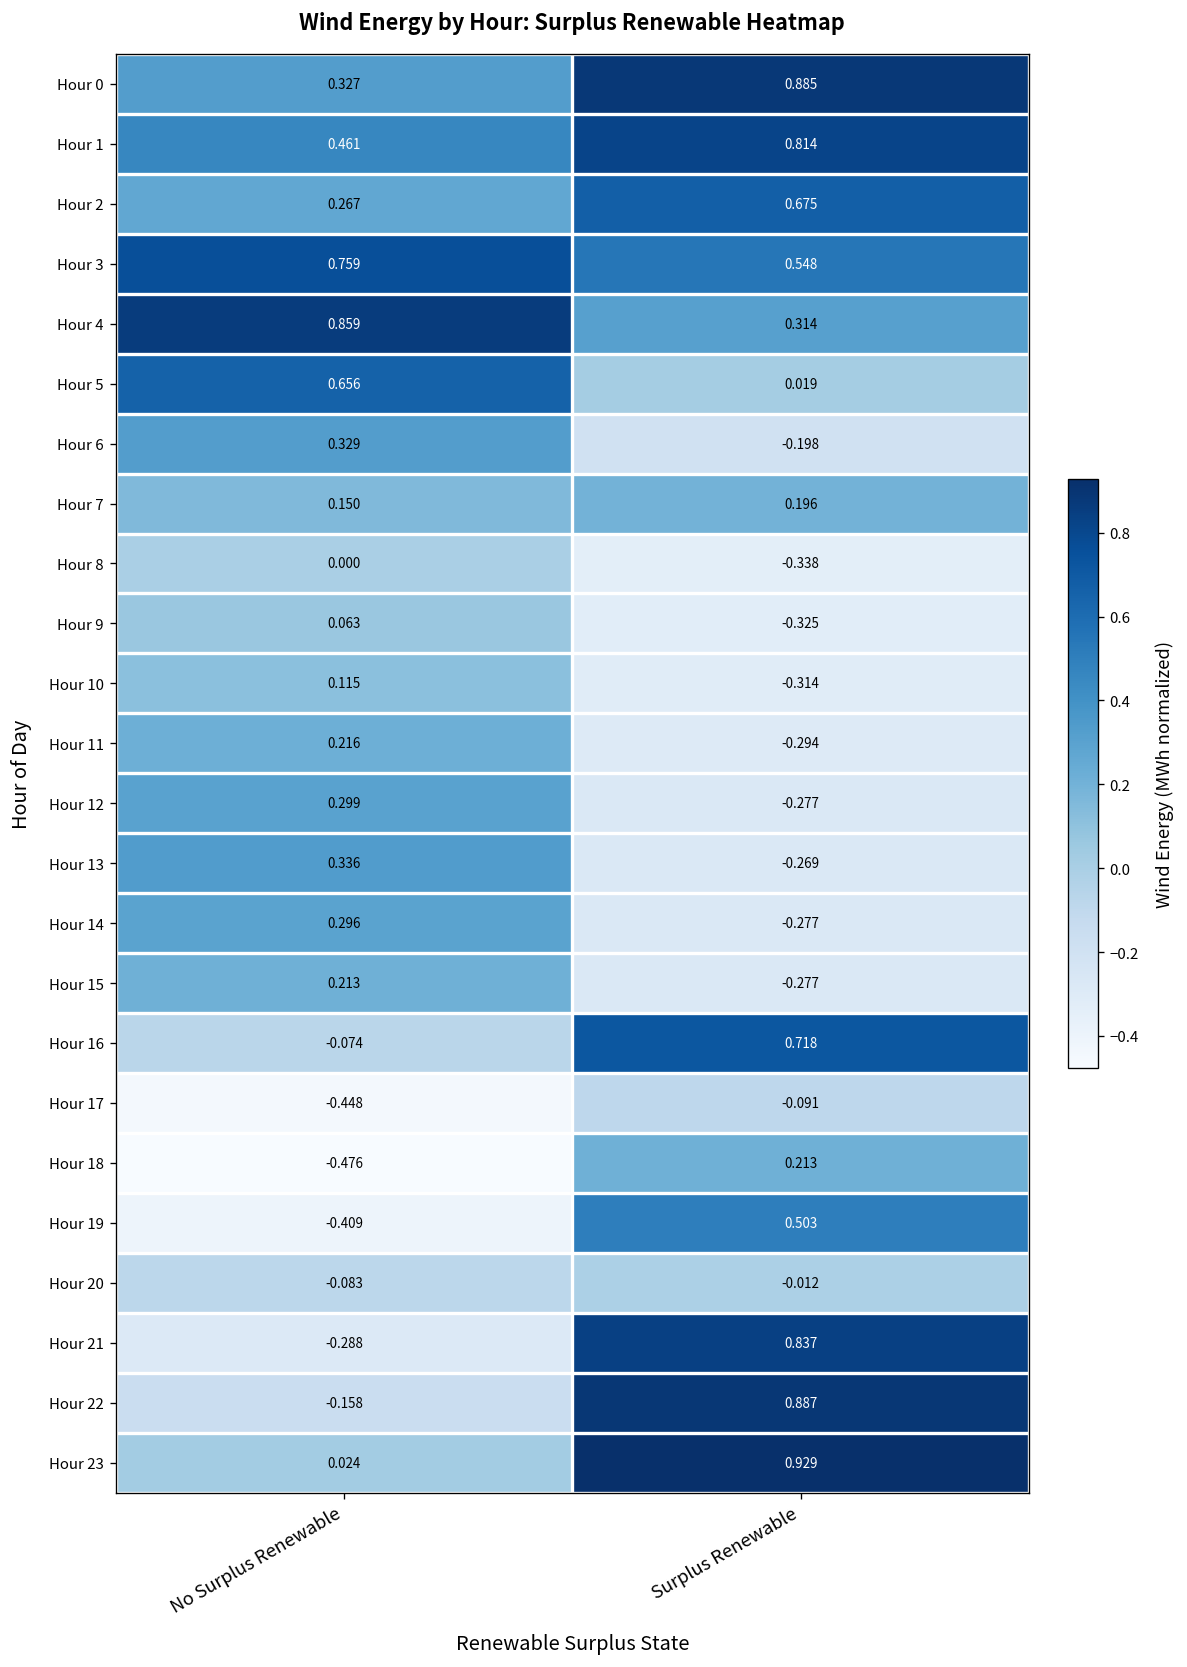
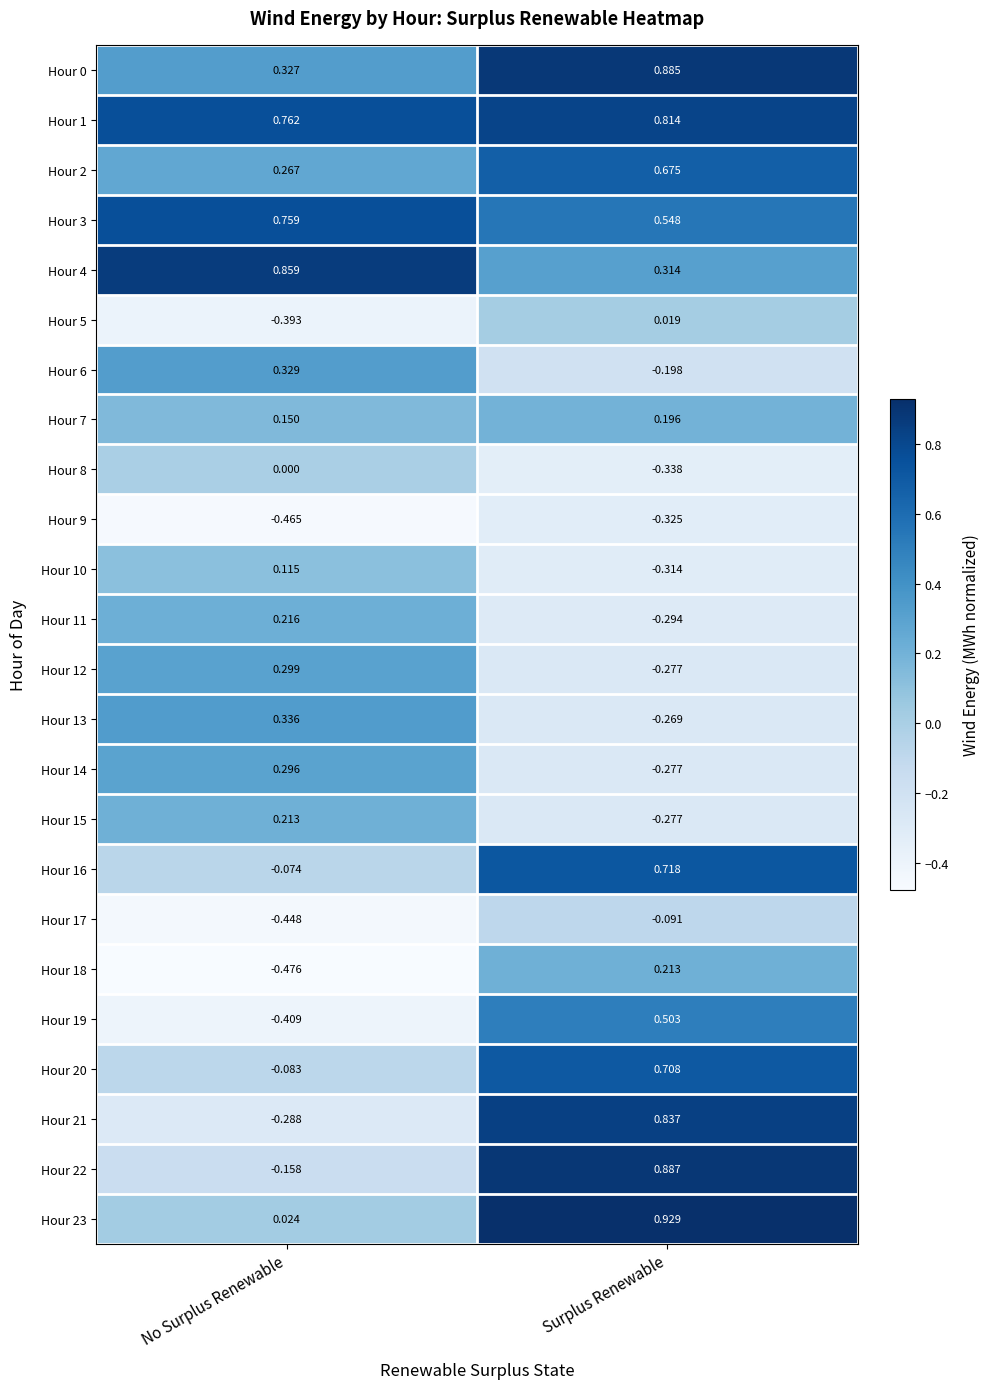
  {
    "Hour 0": {
      "No Surplus Renewable": 0.327,
      "Surplus Renewable": 0.885
    },
    "Hour 1": {
-     "No Surplus Renewable": 0.461,
+     "No Surplus Renewable": 0.762,
      "Surplus Renewable": 0.814
    },
    "Hour 2": {
      "No Surplus Renewable": 0.267,
      "Surplus Renewable": 0.675
    },
    "Hour 3": {
      "No Surplus Renewable": 0.759,
      "Surplus Renewable": 0.548
    },
    "Hour 4": {
      "No Surplus Renewable": 0.859,
      "Surplus Renewable": 0.314
    },
    "Hour 5": {
-     "No Surplus Renewable": 0.656,
+     "No Surplus Renewable": -0.393,
      "Surplus Renewable": 0.019
    },
    "Hour 6": {
      "No Surplus Renewable": 0.329,
      "Surplus Renewable": -0.198
    },
    "Hour 7": {
      "No Surplus Renewable": 0.150,
      "Surplus Renewable": 0.196
    },
    "Hour 8": {
      "No Surplus Renewable": 0.000,
      "Surplus Renewable": -0.338
    },
    "Hour 9": {
-     "No Surplus Renewable": 0.063,
+     "No Surplus Renewable": -0.465,
      "Surplus Renewable": -0.325
    },
    "Hour 10": {
      "No Surplus Renewable": 0.115,
      "Surplus Renewable": -0.314
    },
    "Hour 11": {
      "No Surplus Renewable": 0.216,
      "Surplus Renewable": -0.294
    },
    "Hour 12": {
      "No Surplus Renewable": 0.299,
      "Surplus Renewable": -0.277
    },
    "Hour 13": {
      "No Surplus Renewable": 0.336,
      "Surplus Renewable": -0.269
    },
    "Hour 14": {
      "No Surplus Renewable": 0.296,
      "Surplus Renewable": -0.277
    },
    "Hour 15": {
      "No Surplus Renewable": 0.213,
      "Surplus Renewable": -0.277
    },
    "Hour 16": {
      "No Surplus Renewable": -0.074,
      "Surplus Renewable": 0.718
    },
    "Hour 17": {
      "No Surplus Renewable": -0.448,
      "Surplus Renewable": -0.091
    },
    "Hour 18": {
      "No Surplus Renewable": -0.476,
      "Surplus Renewable": 0.213
    },
    "Hour 19": {
      "No Surplus Renewable": -0.409,
      "Surplus Renewable": 0.503
    },
    "Hour 20": {
      "No Surplus Renewable": -0.083,
-     "Surplus Renewable": -0.012
+     "Surplus Renewable": 0.708
    },
    "Hour 21": {
      "No Surplus Renewable": -0.288,
      "Surplus Renewable": 0.837
    },
    "Hour 22": {
      "No Surplus Renewable": -0.158,
      "Surplus Renewable": 0.887
    },
    "Hour 23": {
      "No Surplus Renewable": 0.024,
      "Surplus Renewable": 0.929
    }
  }
